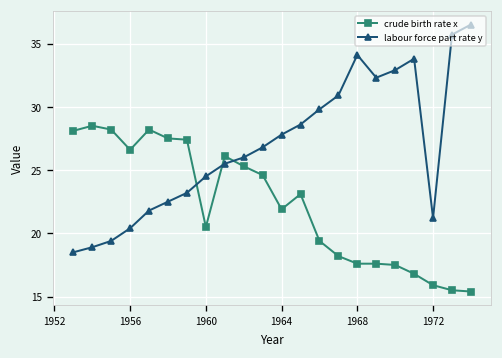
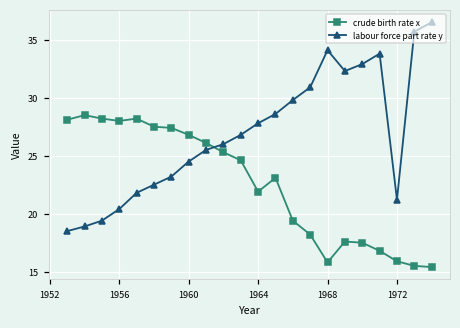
  {
    "crude birth rate x": {
-     "1956": 26.6,
-     "1960": 20.5,
+     "1956": 28.0,
+     "1960": 26.8,
      "1964": 21.9,
-     "1968": 17.6,
+     "1968": 15.8,
      "1972": 15.9
    },
    "labour force part rate y": {
      "1956": 20.4,
      "1960": 24.5,
      "1964": 27.8,
      "1968": 34.1,
      "1972": 21.2
    }
  }
